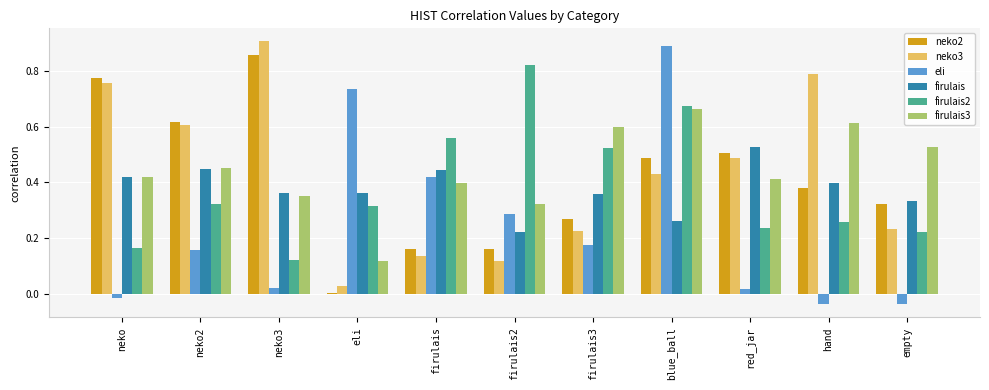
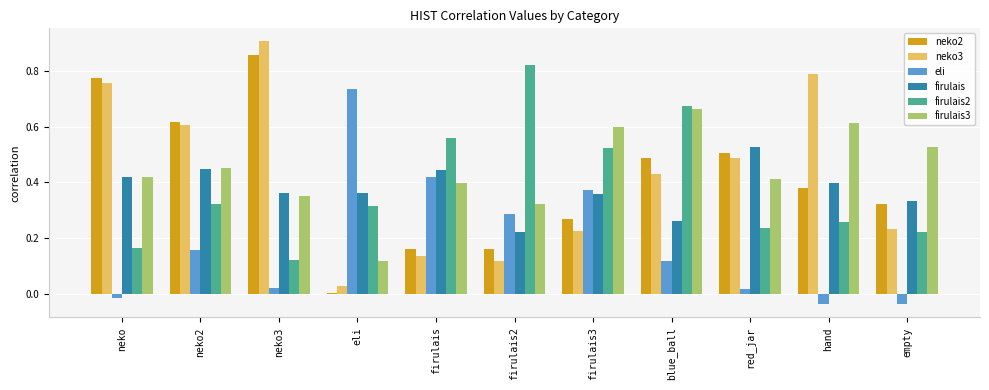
  {
    "neko2": {
      "neko": 0.77,
      "neko2": 0.62,
      "neko3": 0.86,
      "firulais": 0.16,
      "firulais2": 0.16,
      "firulais3": 0.27,
      "blue_ball": 0.49,
      "red_jar": 0.50,
      "hand": 0.38,
      "empty": 0.32
    },
    "neko3": {
      "neko": 0.75,
      "neko2": 0.61,
      "neko3": 0.91,
      "eli": 0.03,
      "firulais": 0.14,
      "firulais2": 0.12,
      "firulais3": 0.22,
      "blue_ball": 0.43,
      "red_jar": 0.49,
      "hand": 0.79,
      "empty": 0.23
    },
    "eli": {
      "neko": -0.01,
      "neko2": 0.16,
      "neko3": 0.02,
      "eli": 0.73,
      "firulais": 0.42,
      "firulais2": 0.29,
-     "firulais3": 0.18,
-     "blue_ball": 0.89,
+     "firulais3": 0.37,
+     "blue_ball": 0.12,
      "red_jar": 0.02,
      "hand": -0.04,
      "empty": -0.03
    },
    "firulais3": {
      "neko": 0.42,
      "neko2": 0.45,
      "neko3": 0.35,
      "eli": 0.12,
      "firulais": 0.40,
      "firulais2": 0.32,
      "firulais3": 0.60,
      "blue_ball": 0.66,
      "red_jar": 0.41,
      "hand": 0.61,
      "empty": 0.53
    }
  }
